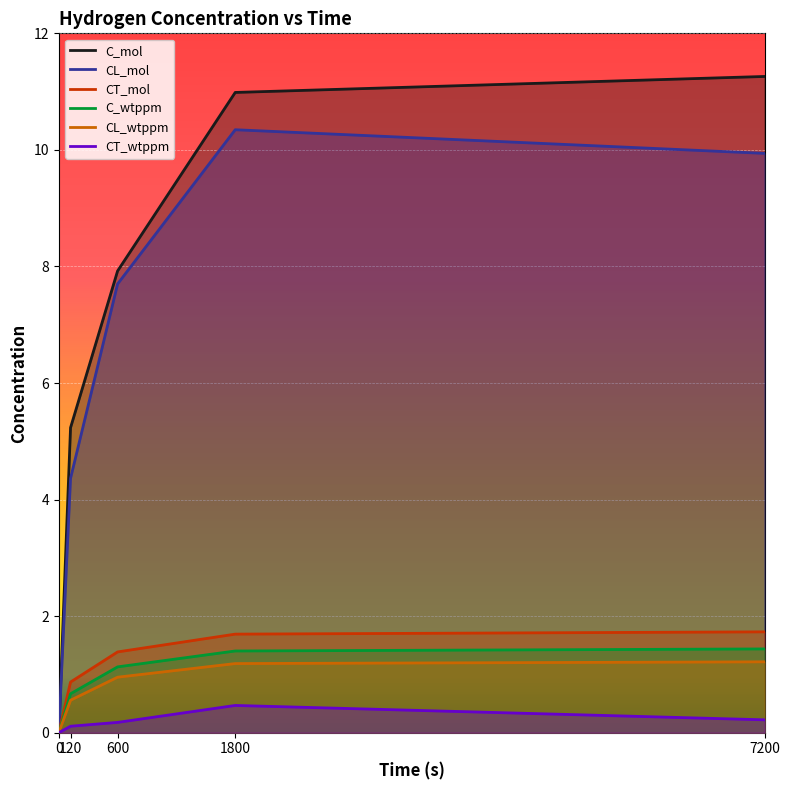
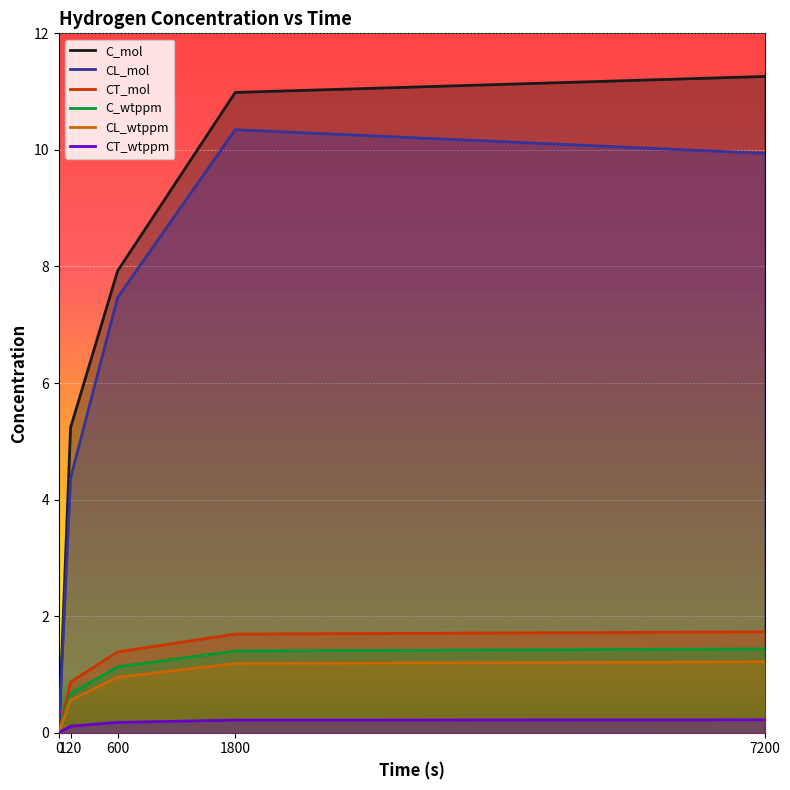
  {
    "C_mol": {
      "600": 7.9,
      "1800": 11.0,
      "7200": 11.3
    },
    "CL_mol": {
-     "600": 7.7,
+     "600": 7.5,
      "1800": 10.3,
      "7200": 9.9
    },
    "C_wtppm": {
      "600": 1.1,
      "1800": 1.4,
      "7200": 1.4
    },
    "CT_wtppm": {
      "600": 0.2,
-     "1800": 0.5,
+     "1800": 0.2,
      "7200": 0.2
    }
  }
